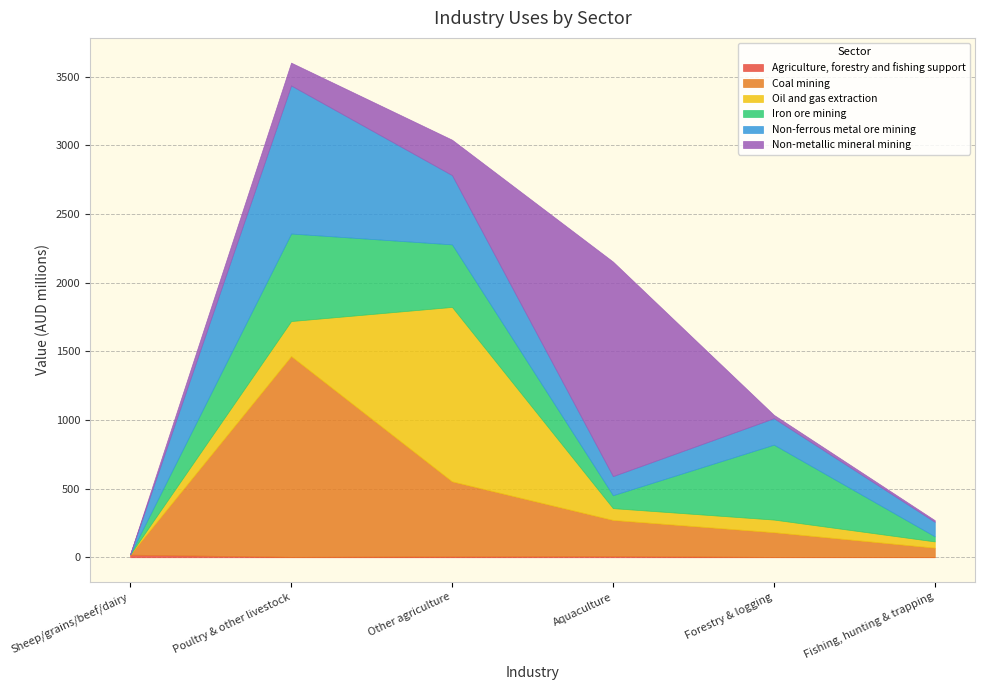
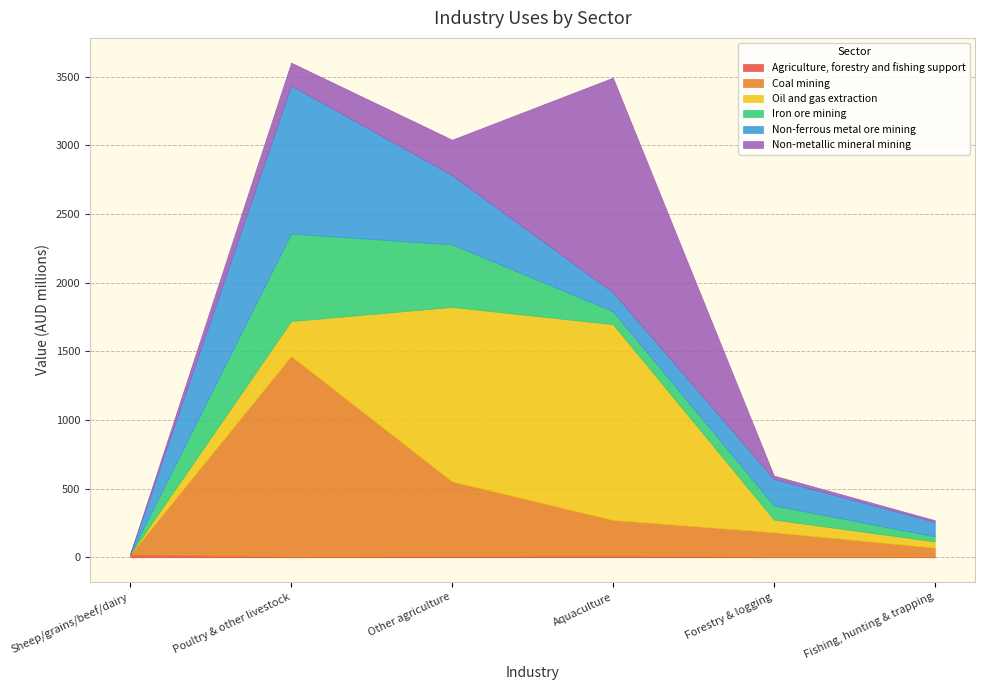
  {
    "Oil and gas extraction": {
      "Poultry & other livestock": 250,
      "Other agriculture": 1270,
-     "Aquaculture": 90,
+     "Aquaculture": 1430,
      "Forestry & logging": 90,
      "Fishing, hunting & trapping": 50
    },
    "Iron ore mining": {
      "Poultry & other livestock": 640,
      "Other agriculture": 460,
      "Aquaculture": 90,
-     "Forestry & logging": 550,
+     "Forestry & logging": 100,
      "Fishing, hunting & trapping": 40
    },
    "Non-ferrous metal ore mining": {
      "Poultry & other livestock": 1080,
      "Other agriculture": 500,
      "Aquaculture": 140,
      "Forestry & logging": 190
    },
    "Non-metallic mineral mining": {
      "Poultry & other livestock": 170,
      "Other agriculture": 260,
      "Aquaculture": 1560,
      "Forestry & logging": 20
    }
  }
